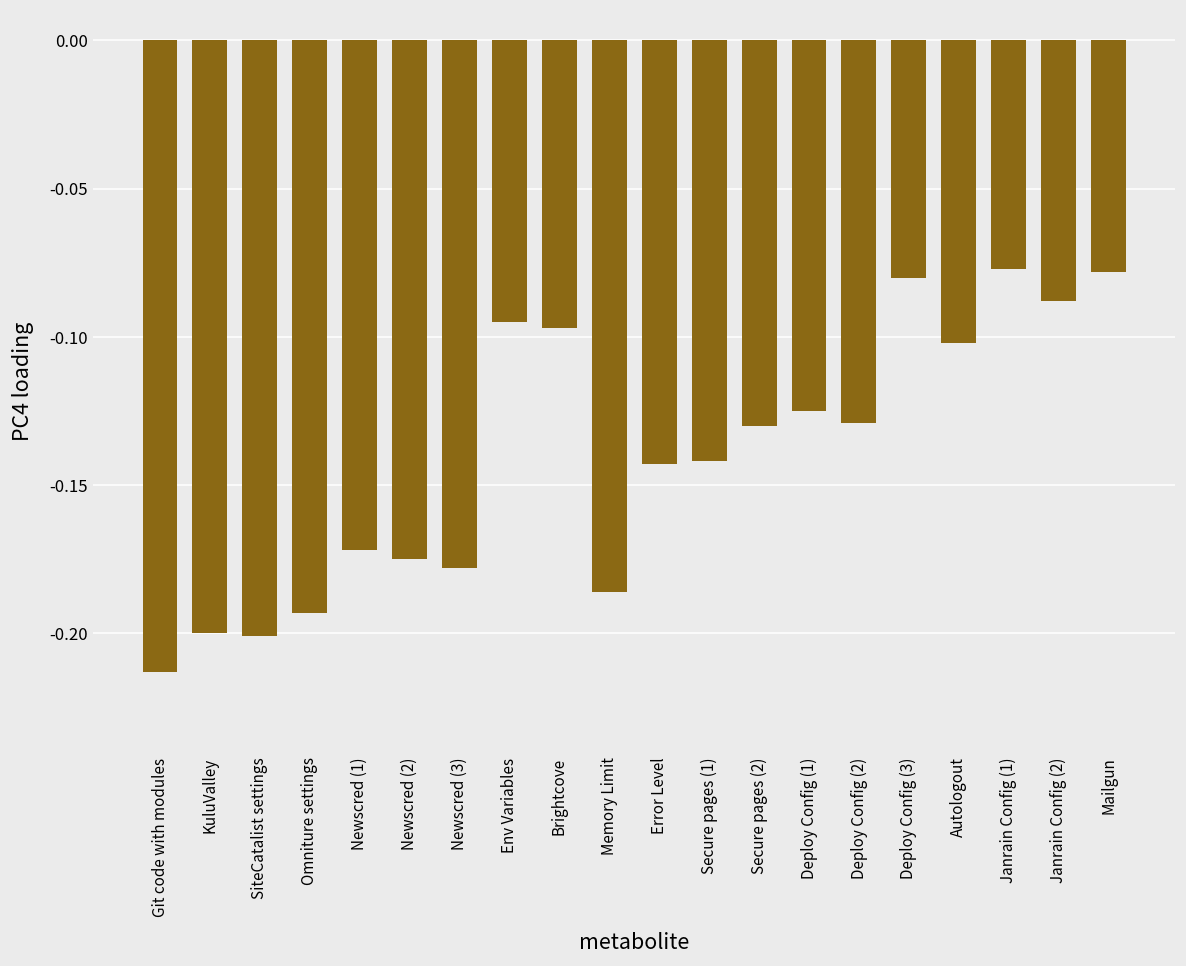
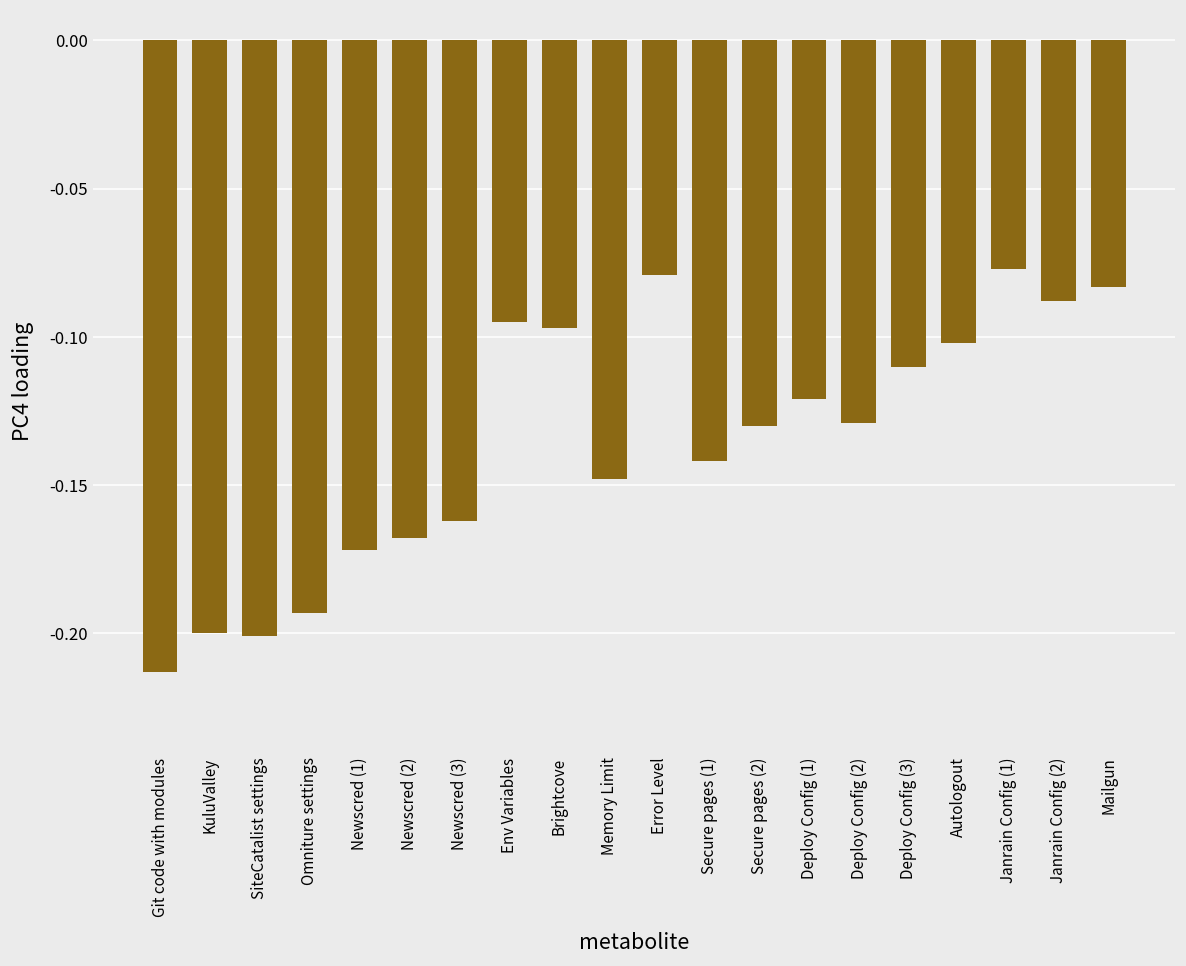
  {
    "Git code with modules": -0.213,
    "KuluValley": -0.200,
    "SiteCatalist settings": -0.201,
    "Omniture settings": -0.193,
    "Newscred (1)": -0.172,
-   "Newscred (2)": -0.175,
-   "Newscred (3)": -0.178,
+   "Newscred (2)": -0.168,
+   "Newscred (3)": -0.162,
    "Env Variables": -0.095,
    "Brightcove": -0.097,
-   "Memory Limit": -0.186,
-   "Error Level": -0.143,
+   "Memory Limit": -0.148,
+   "Error Level": -0.079,
    "Secure pages (1)": -0.142,
    "Secure pages (2)": -0.130,
-   "Deploy Config (1)": -0.125,
+   "Deploy Config (1)": -0.121,
    "Deploy Config (2)": -0.129,
-   "Deploy Config (3)": -0.08,
+   "Deploy Config (3)": -0.11,
    "Autologout": -0.102,
    "Janrain Config (1)": -0.077,
    "Janrain Config (2)": -0.088,
-   "Mailgun": -0.078
+   "Mailgun": -0.083
  }
